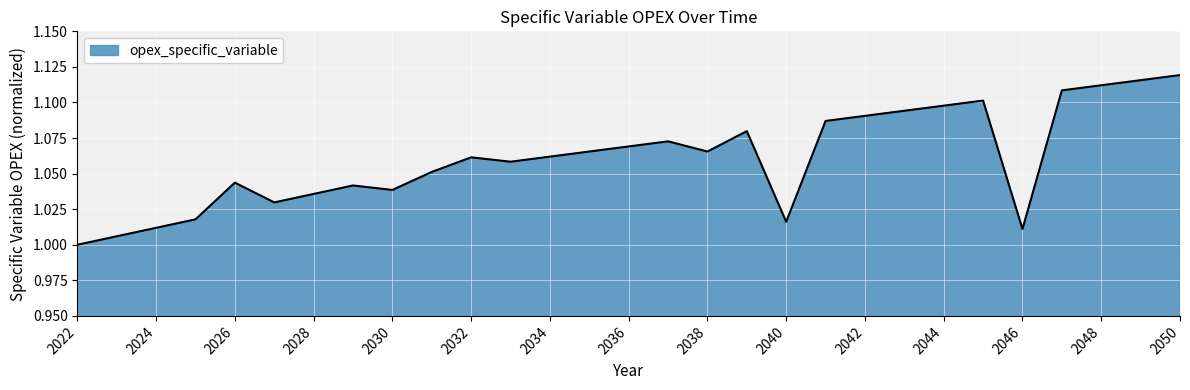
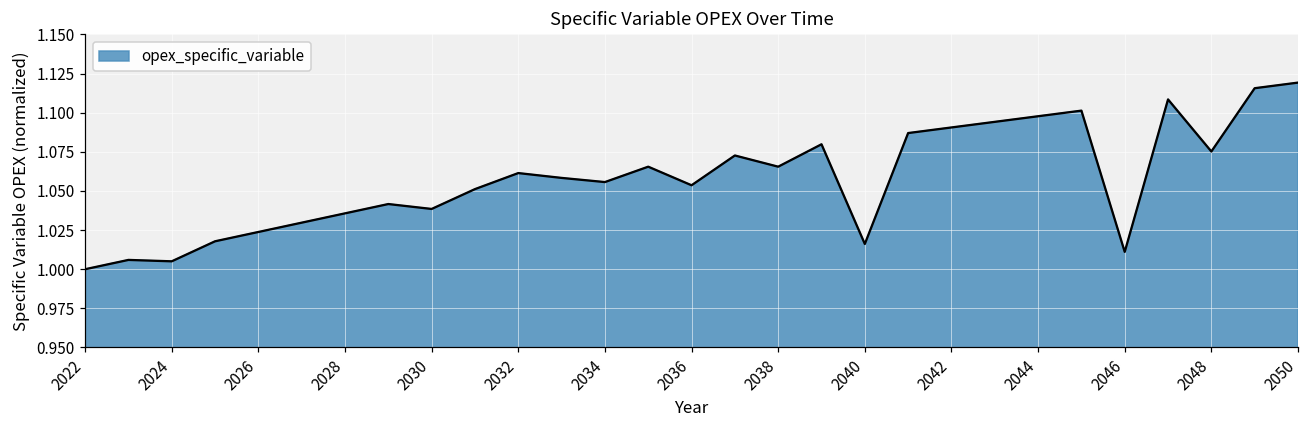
  {
    "2022": 1.000,
-   "2024": 1.012,
-   "2026": 1.044,
+   "2024": 1.005,
+   "2026": 1.024,
    "2028": 1.036,
    "2030": 1.039,
    "2032": 1.061,
-   "2034": 1.062,
-   "2036": 1.069,
+   "2034": 1.056,
+   "2036": 1.054,
    "2038": 1.066,
    "2040": 1.016,
    "2042": 1.091,
    "2044": 1.098,
    "2046": 1.011,
-   "2048": 1.112,
+   "2048": 1.075,
    "2050": 1.119
  }
